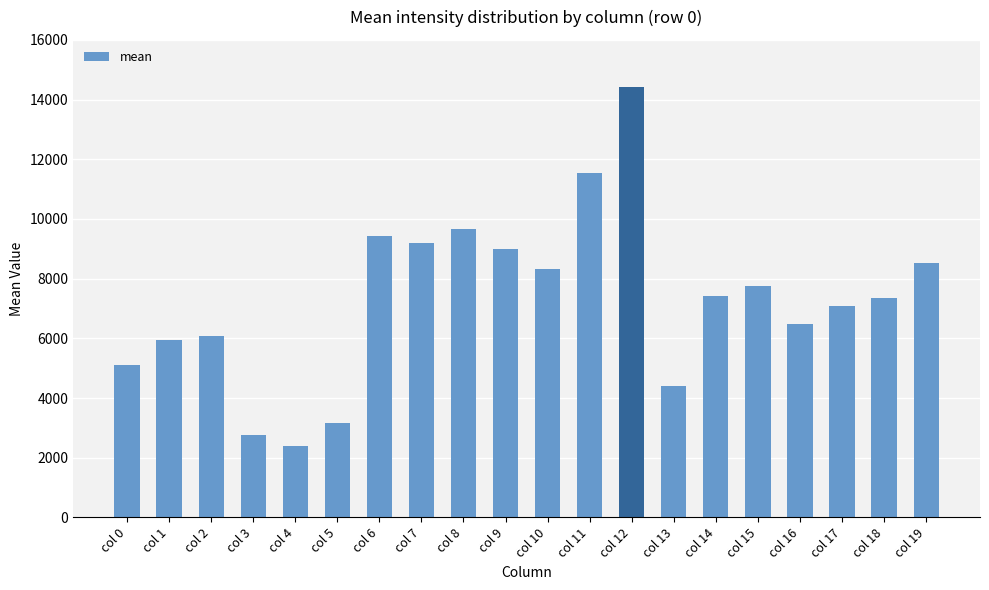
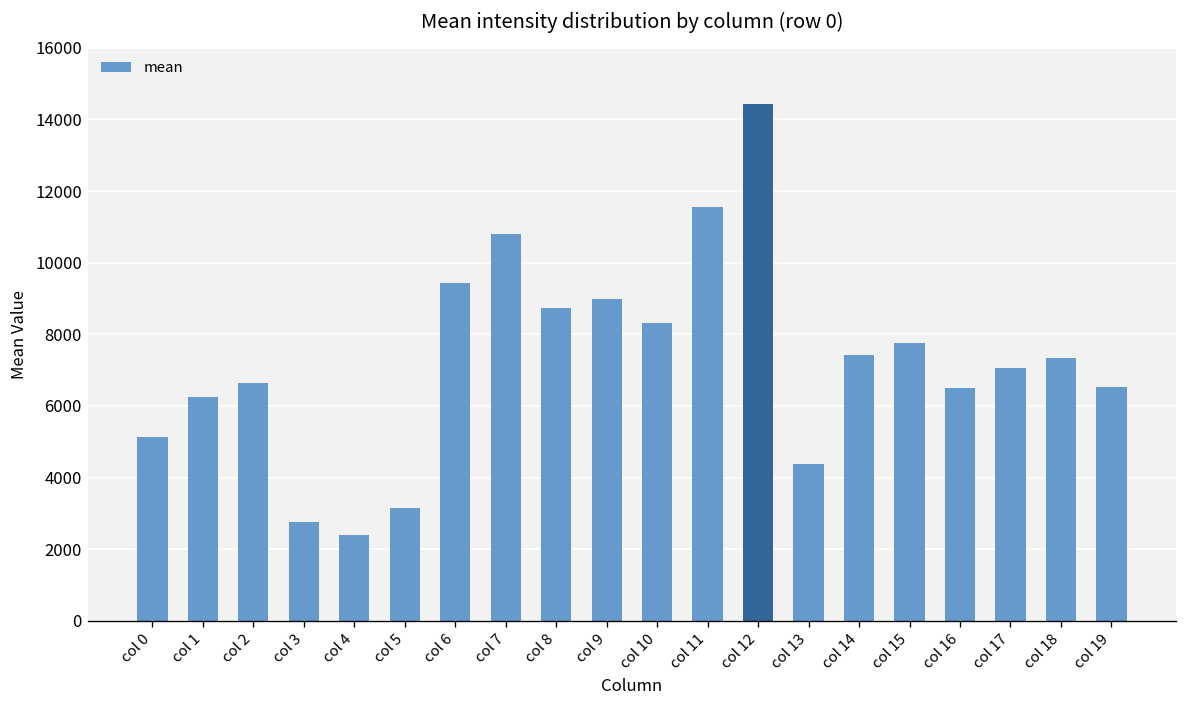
  {
    "col 0": 5100,
-   "col 1": 5900,
-   "col 2": 6100,
+   "col 1": 6200,
+   "col 2": 6600,
    "col 3": 2800,
    "col 4": 2400,
    "col 5": 3200,
    "col 6": 9400,
-   "col 7": 9200,
-   "col 8": 9700,
+   "col 7": 10800,
+   "col 8": 8700,
    "col 9": 9000,
    "col 10": 8300,
    "col 11": 11500,
    "col 12": 14400,
    "col 13": 4400,
    "col 14": 7400,
    "col 15": 7800,
    "col 16": 6500,
    "col 17": 7100,
    "col 18": 7300,
-   "col 19": 8500
+   "col 19": 6500
  }
